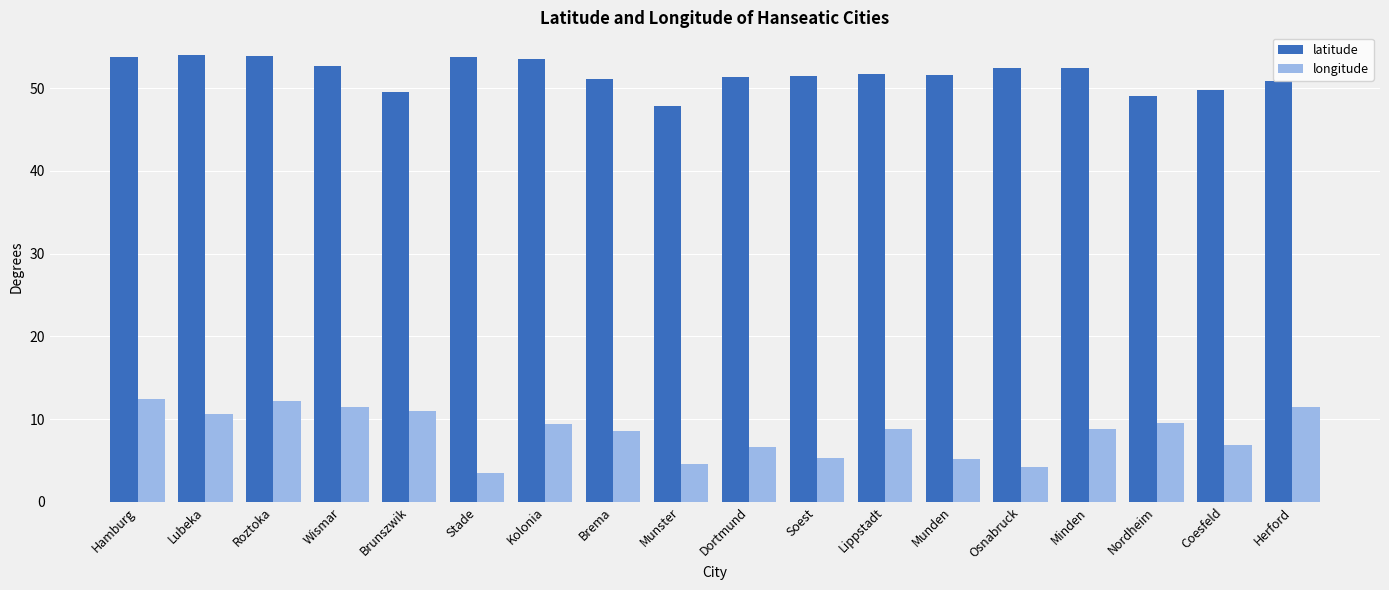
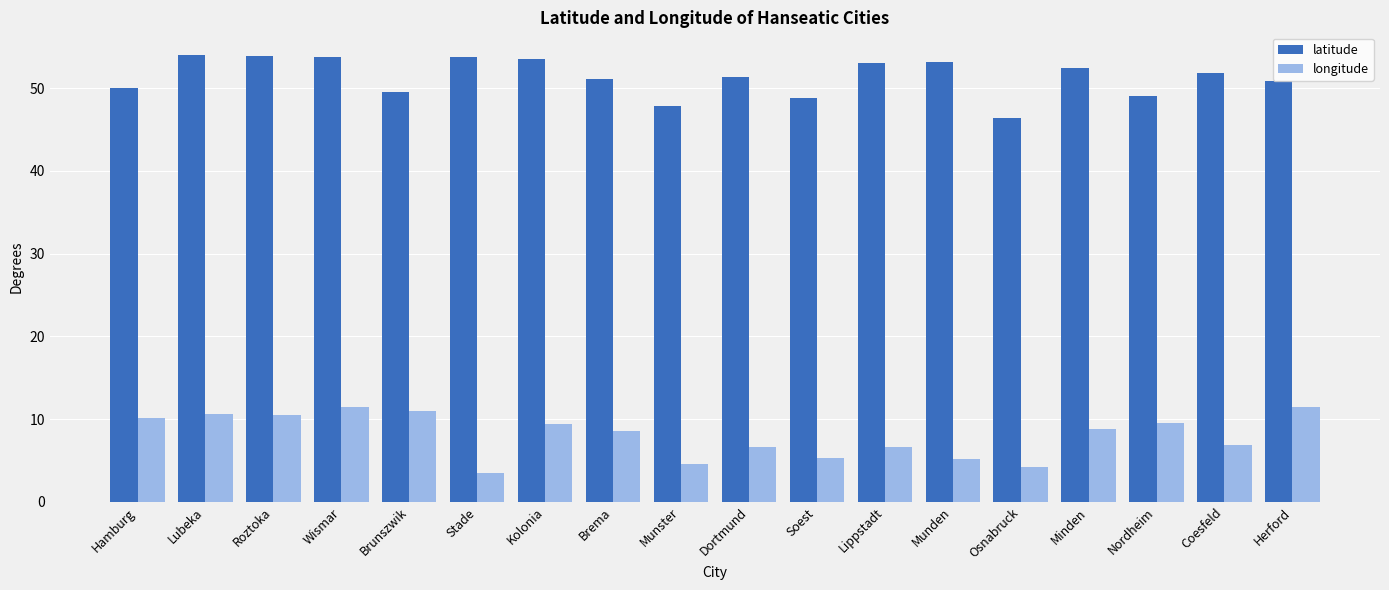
  {
    "latitude": {
-     "Hamburg": 54,
+     "Hamburg": 50,
      "Lubeka": 54,
      "Roztoka": 54,
-     "Wismar": 53,
+     "Wismar": 54,
      "Brunszwik": 50,
      "Stade": 54,
      "Kolonia": 54,
      "Brema": 51,
      "Munster": 48,
      "Dortmund": 51,
-     "Soest": 51,
-     "Lippstadt": 52,
-     "Munden": 52,
-     "Osnabruck": 52,
+     "Soest": 49,
+     "Lippstadt": 53,
+     "Munden": 53,
+     "Osnabruck": 46,
      "Minden": 53,
      "Nordheim": 49,
-     "Coesfeld": 50,
+     "Coesfeld": 52,
      "Herford": 51
    },
    "longitude": {
-     "Hamburg": 12,
+     "Hamburg": 10,
      "Lubeka": 11,
-     "Roztoka": 12,
+     "Roztoka": 11,
      "Wismar": 11,
      "Brunszwik": 11,
      "Stade": 3,
      "Kolonia": 9,
      "Brema": 9,
      "Munster": 5,
      "Dortmund": 7,
      "Soest": 5,
-     "Lippstadt": 9,
+     "Lippstadt": 7,
      "Munden": 5,
      "Osnabruck": 4,
      "Minden": 9,
      "Nordheim": 10,
      "Coesfeld": 7,
      "Herford": 11
    }
  }
